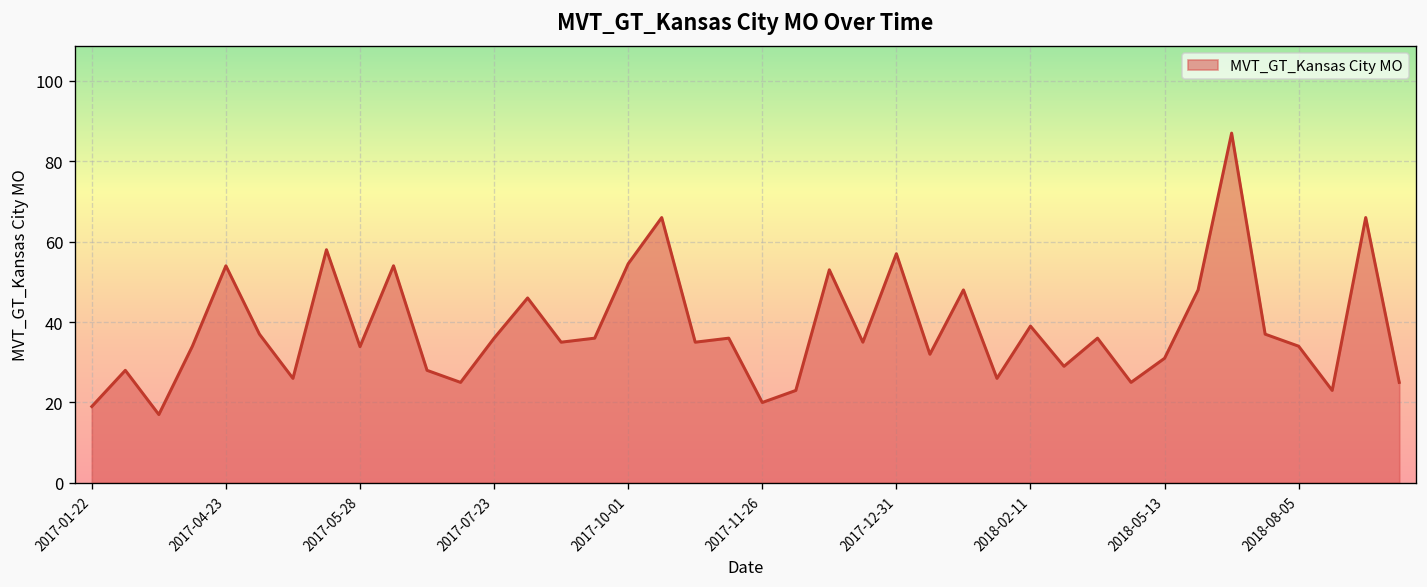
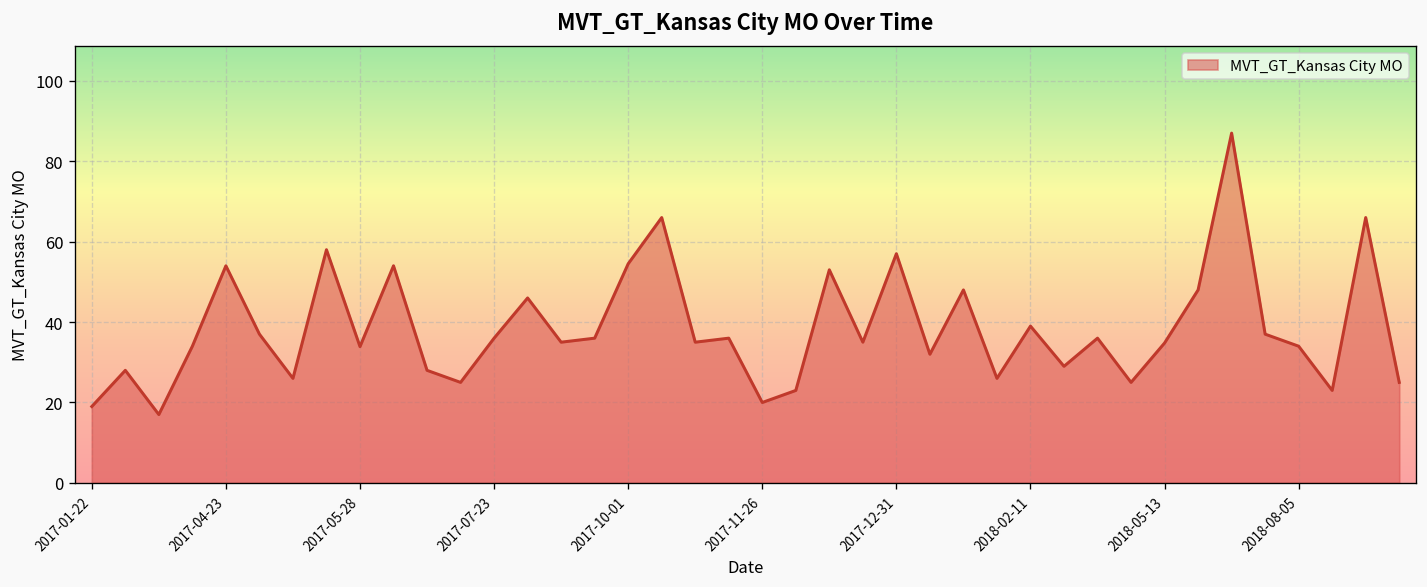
  {
    "2017-01-22": 19,
    "2017-04-23": 54,
    "2017-05-28": 34,
    "2017-07-23": 36,
    "2017-10-01": 55,
    "2017-11-26": 20,
    "2017-12-31": 57,
    "2018-02-11": 39,
-   "2018-05-13": 31,
+   "2018-05-13": 35,
    "2018-08-05": 34
  }
